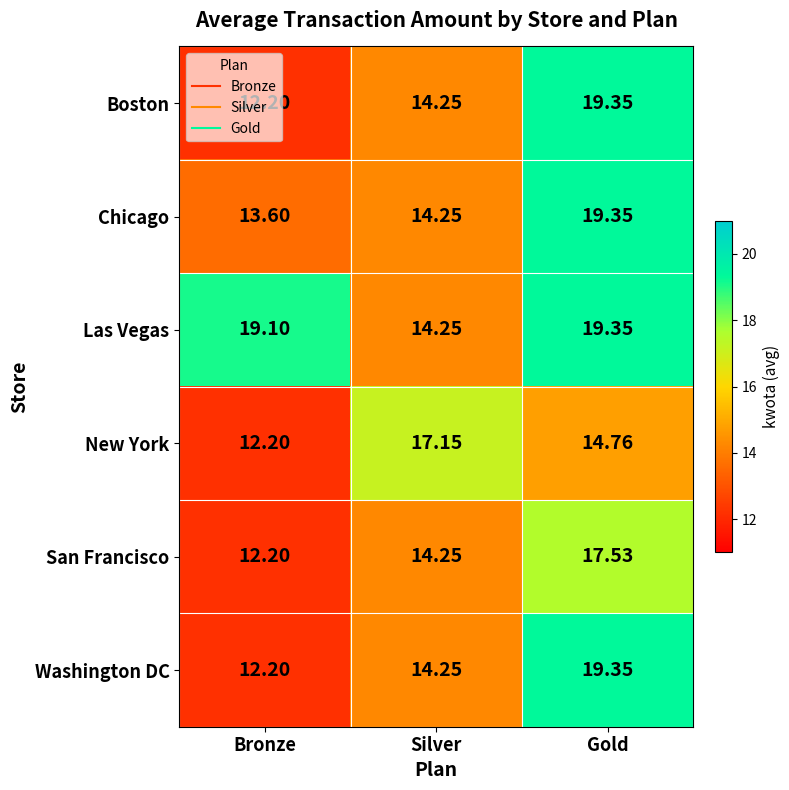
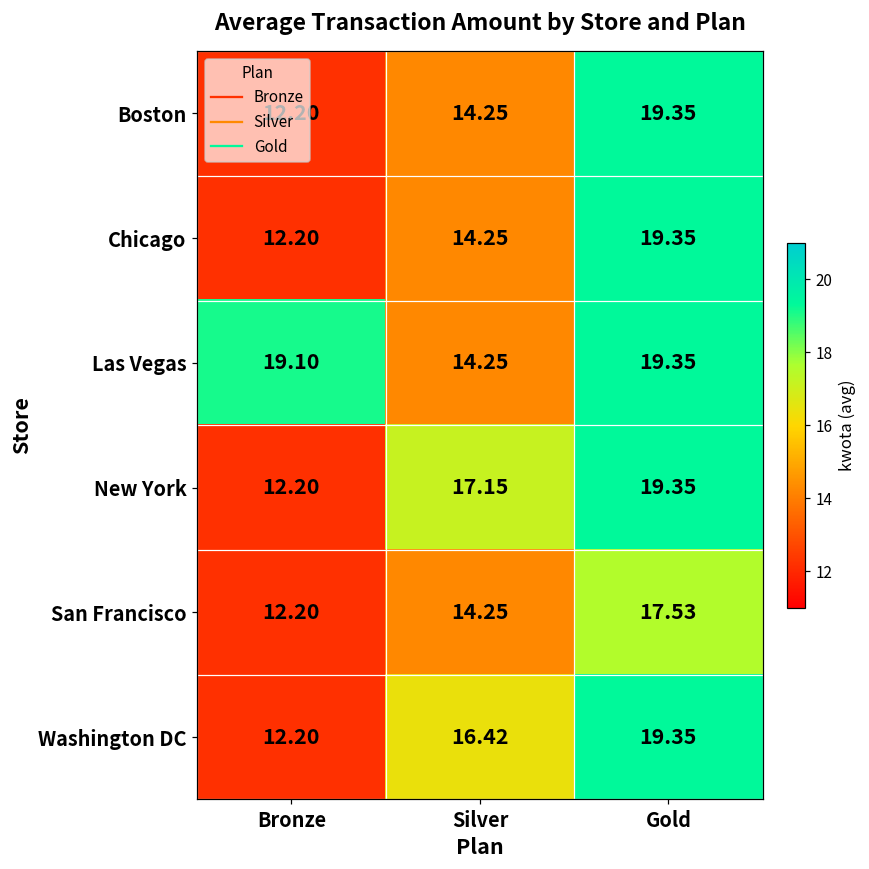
  {
    "Boston": {
      "Silver": 14.25,
      "Gold": 19.35
    },
    "Chicago": {
-     "Bronze": 13.60,
+     "Bronze": 12.20,
      "Silver": 14.25,
      "Gold": 19.35
    },
    "Las Vegas": {
      "Bronze": 19.10,
      "Silver": 14.25,
      "Gold": 19.35
    },
    "New York": {
      "Bronze": 12.20,
      "Silver": 17.15,
-     "Gold": 14.76
+     "Gold": 19.35
    },
    "San Francisco": {
      "Bronze": 12.20,
      "Silver": 14.25,
      "Gold": 17.53
    },
    "Washington DC": {
      "Bronze": 12.20,
-     "Silver": 14.25,
+     "Silver": 16.42,
      "Gold": 19.35
    }
  }
